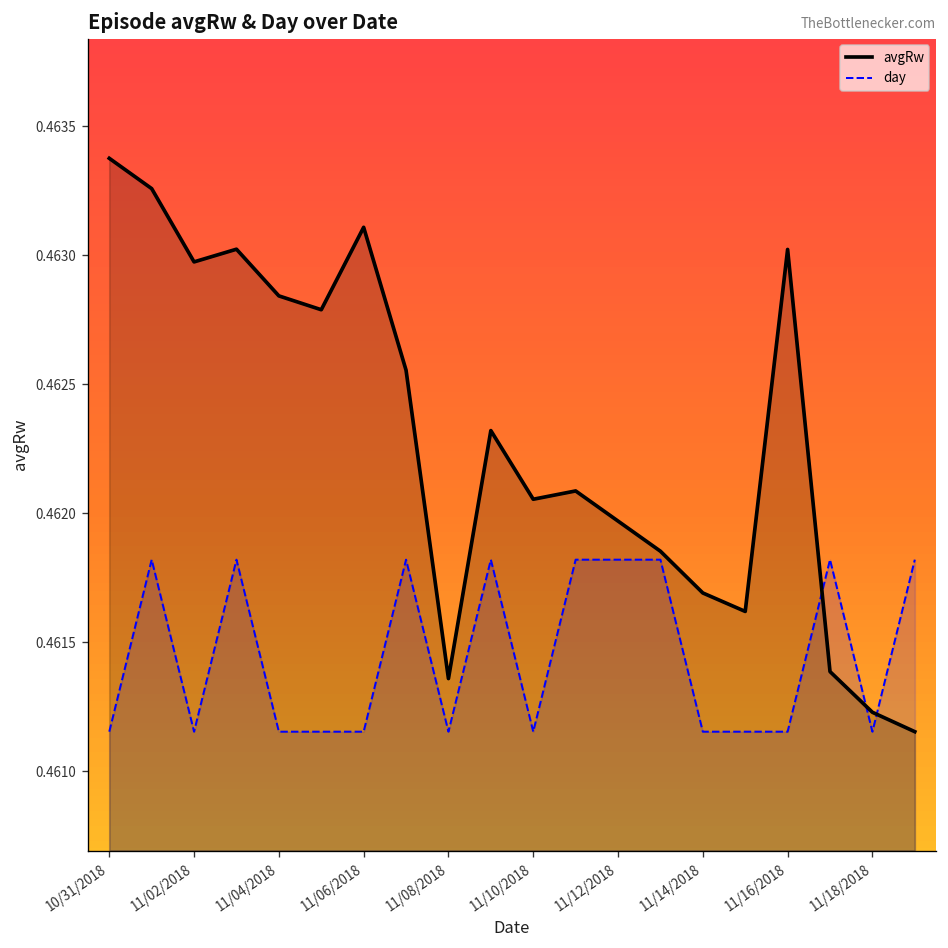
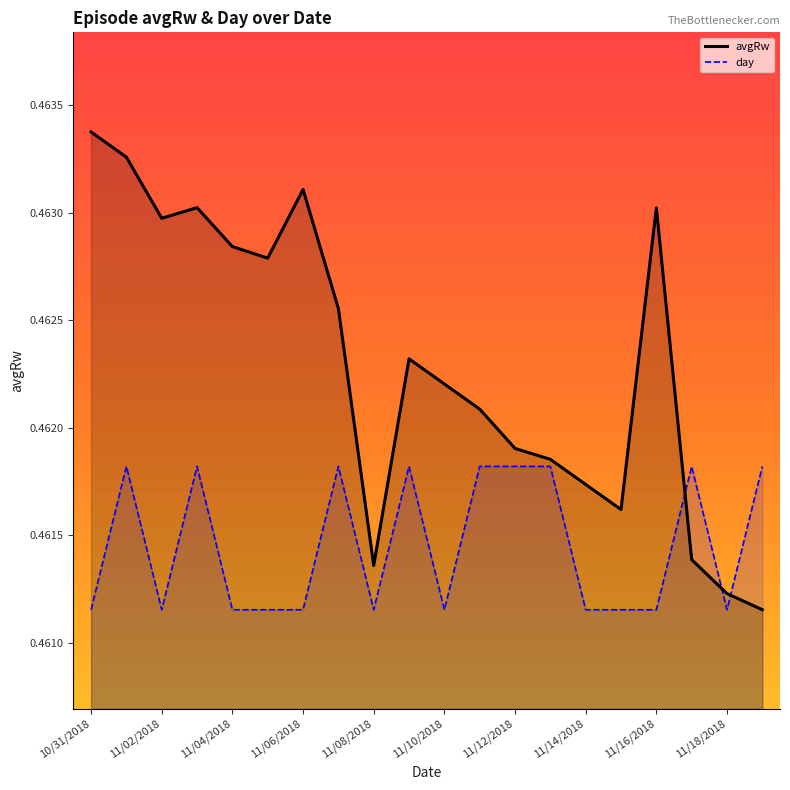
  {
    "avgRw": {
      "10/31/2018": 0.46338,
      "11/02/2018": 0.46297,
      "11/04/2018": 0.46284,
      "11/06/2018": 0.46311,
      "11/08/2018": 0.46136,
-     "11/10/2018": 0.46205,
-     "11/12/2018": 0.46197,
-     "11/14/2018": 0.46169,
+     "11/10/2018": 0.46220,
+     "11/12/2018": 0.46190,
+     "11/14/2018": 0.46174,
      "11/16/2018": 0.46302,
      "11/18/2018": 0.46123
    },
    "day": {
      "10/31/2018": 0.46115,
      "11/02/2018": 0.46115,
      "11/04/2018": 0.46115,
      "11/06/2018": 0.46115,
      "11/08/2018": 0.46115,
      "11/10/2018": 0.46115,
      "11/12/2018": 0.46182,
      "11/14/2018": 0.46115,
      "11/16/2018": 0.46115,
      "11/18/2018": 0.46115
    }
  }
